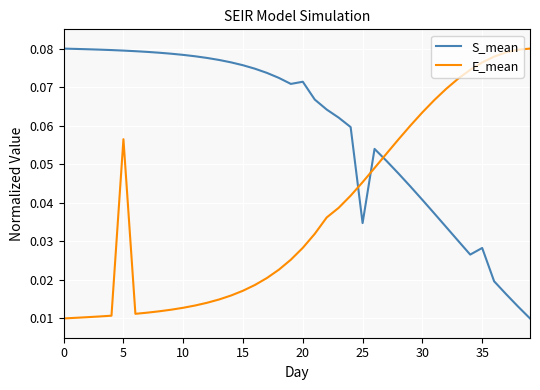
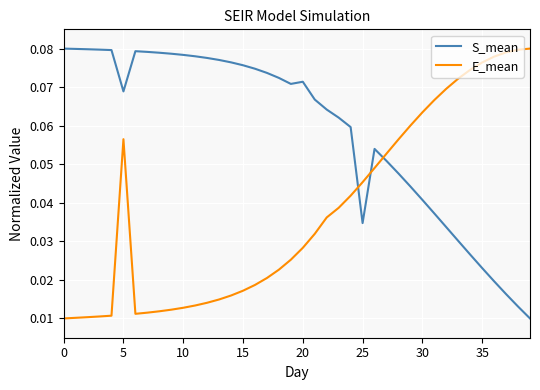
  {
    "S_mean": {
      "0": 0.080,
-     "5": 0.079,
+     "5": 0.069,
      "10": 0.078,
      "15": 0.076,
      "20": 0.071,
      "25": 0.035,
      "30": 0.041,
-     "35": 0.028
+     "35": 0.023
    },
    "E_mean": {
      "0": 0.010,
      "5": 0.057,
      "10": 0.013,
      "15": 0.017,
      "20": 0.028,
      "25": 0.045,
      "30": 0.063
    }
  }
